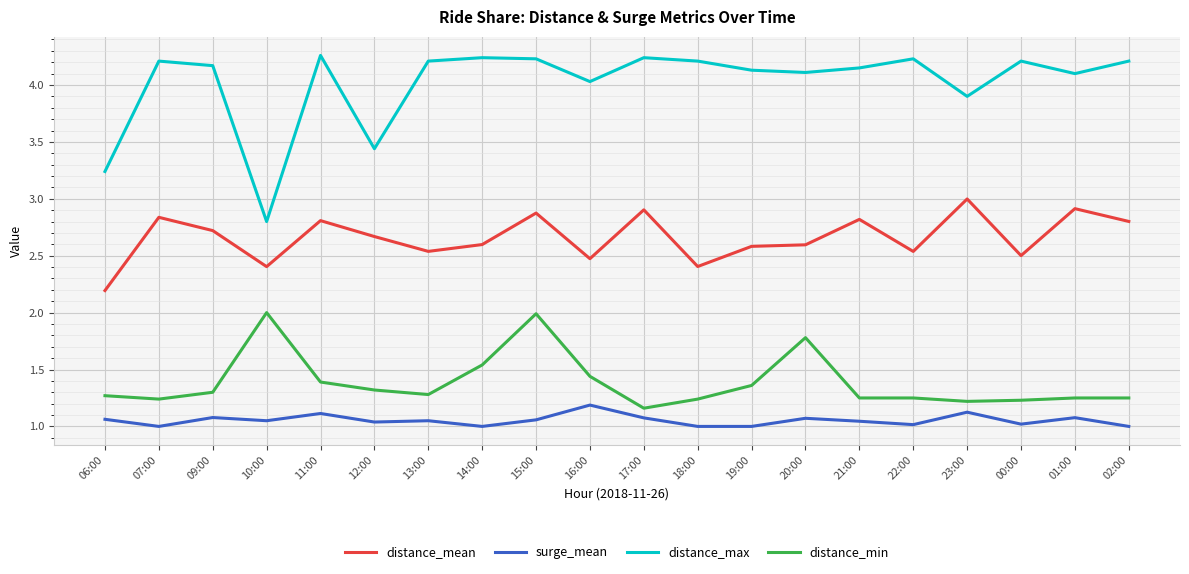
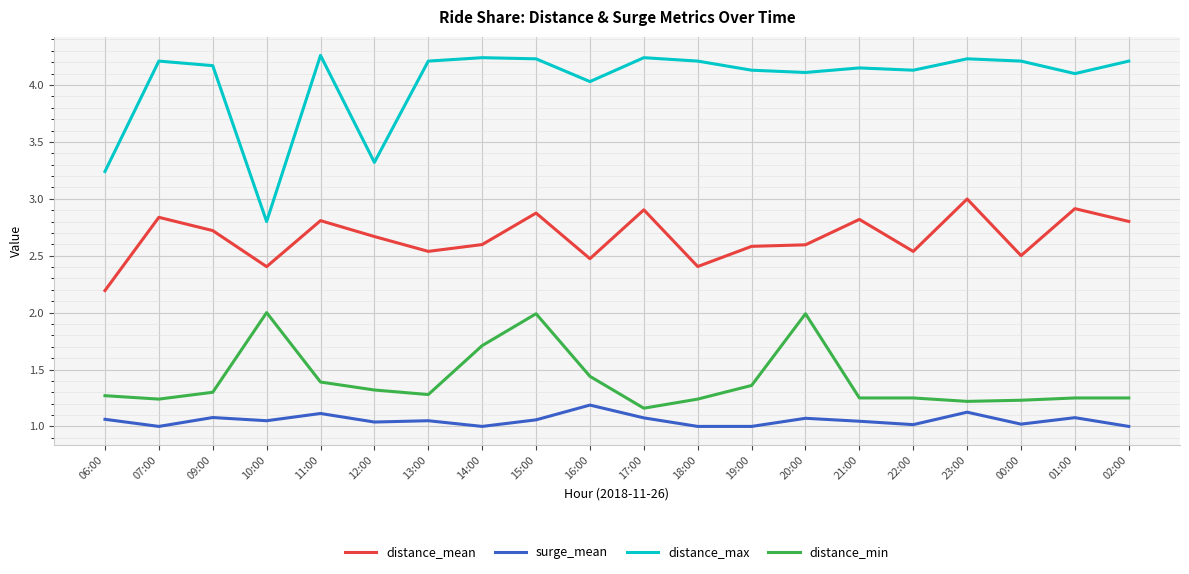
  {
    "distance_mean": {
      "06:00": 2.19,
      "07:00": 2.84,
      "09:00": 2.72,
      "10:00": 2.40,
      "11:00": 2.81,
      "12:00": 2.67,
      "13:00": 2.54,
      "14:00": 2.60,
      "15:00": 2.87,
      "16:00": 2.47,
      "17:00": 2.90,
      "18:00": 2.41,
      "19:00": 2.58,
      "20:00": 2.60,
      "21:00": 2.82,
      "22:00": 2.54,
      "23:00": 3.00,
      "00:00": 2.50,
      "01:00": 2.91,
      "02:00": 2.80
    },
    "surge_mean": {
      "06:00": 1.06,
      "07:00": 1.00,
      "09:00": 1.08,
      "10:00": 1.05,
      "11:00": 1.11,
      "12:00": 1.04,
      "13:00": 1.05,
      "14:00": 1.00,
      "15:00": 1.06,
      "16:00": 1.19,
      "17:00": 1.08,
      "18:00": 1.00,
      "19:00": 1.00,
      "20:00": 1.07,
      "21:00": 1.05,
      "22:00": 1.02,
      "23:00": 1.13,
      "00:00": 1.02,
      "01:00": 1.08,
      "02:00": 1.00
    },
    "distance_max": {
      "06:00": 3.24,
      "07:00": 4.21,
      "09:00": 4.17,
      "10:00": 2.80,
      "11:00": 4.26,
-     "12:00": 3.44,
+     "12:00": 3.32,
      "13:00": 4.21,
      "14:00": 4.24,
      "15:00": 4.23,
      "16:00": 4.03,
      "17:00": 4.24,
      "18:00": 4.21,
      "19:00": 4.13,
      "20:00": 4.11,
      "21:00": 4.15,
-     "22:00": 4.23,
-     "23:00": 3.90,
+     "22:00": 4.13,
+     "23:00": 4.23,
      "00:00": 4.21,
      "01:00": 4.10,
      "02:00": 4.21
    },
    "distance_min": {
      "06:00": 1.27,
      "07:00": 1.24,
      "09:00": 1.30,
      "10:00": 2.00,
      "11:00": 1.39,
      "12:00": 1.32,
      "13:00": 1.28,
-     "14:00": 1.54,
+     "14:00": 1.71,
      "15:00": 1.99,
      "16:00": 1.44,
      "17:00": 1.16,
      "18:00": 1.24,
      "19:00": 1.36,
-     "20:00": 1.78,
+     "20:00": 1.99,
      "21:00": 1.25,
      "22:00": 1.25,
      "23:00": 1.22,
      "00:00": 1.23,
      "01:00": 1.25,
      "02:00": 1.25
    }
  }
